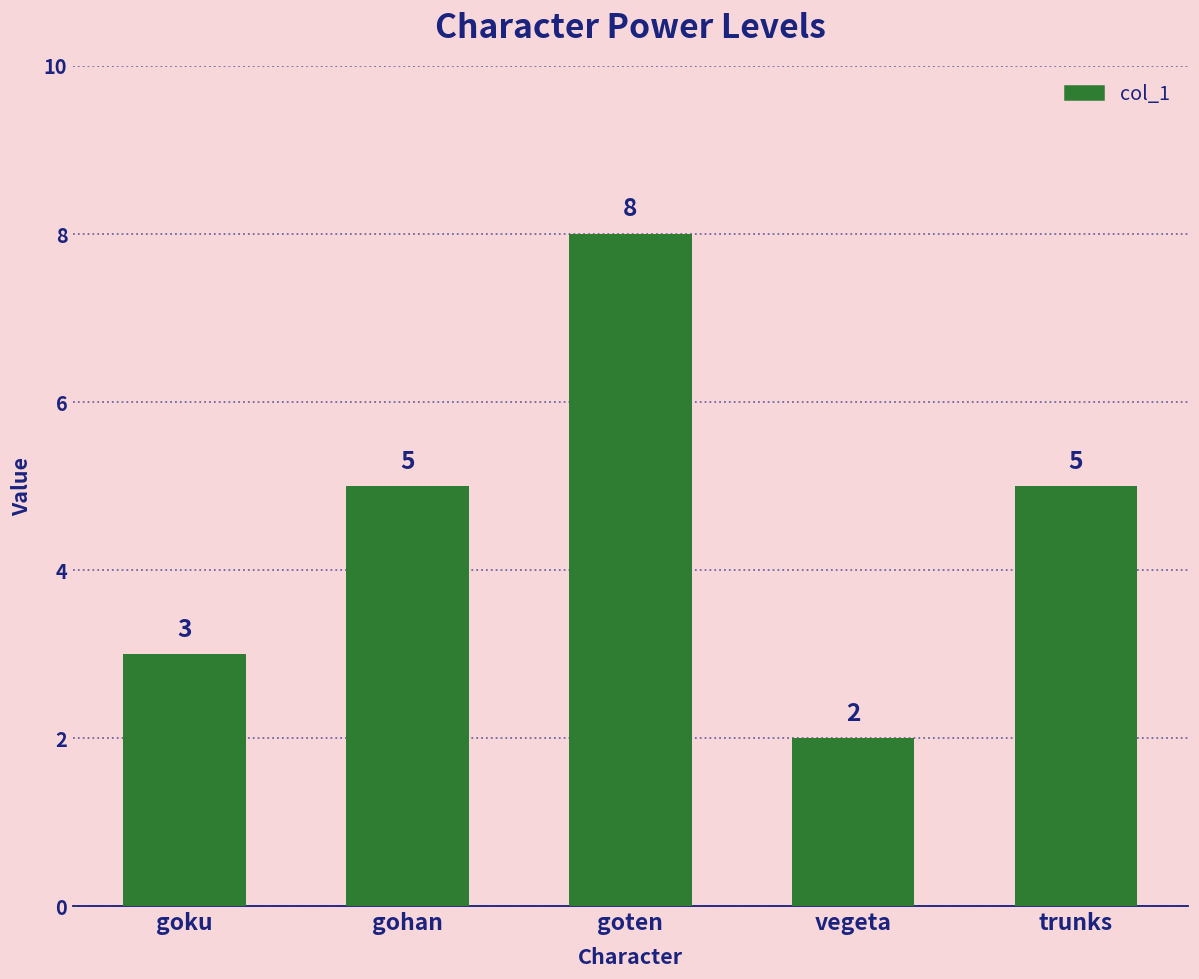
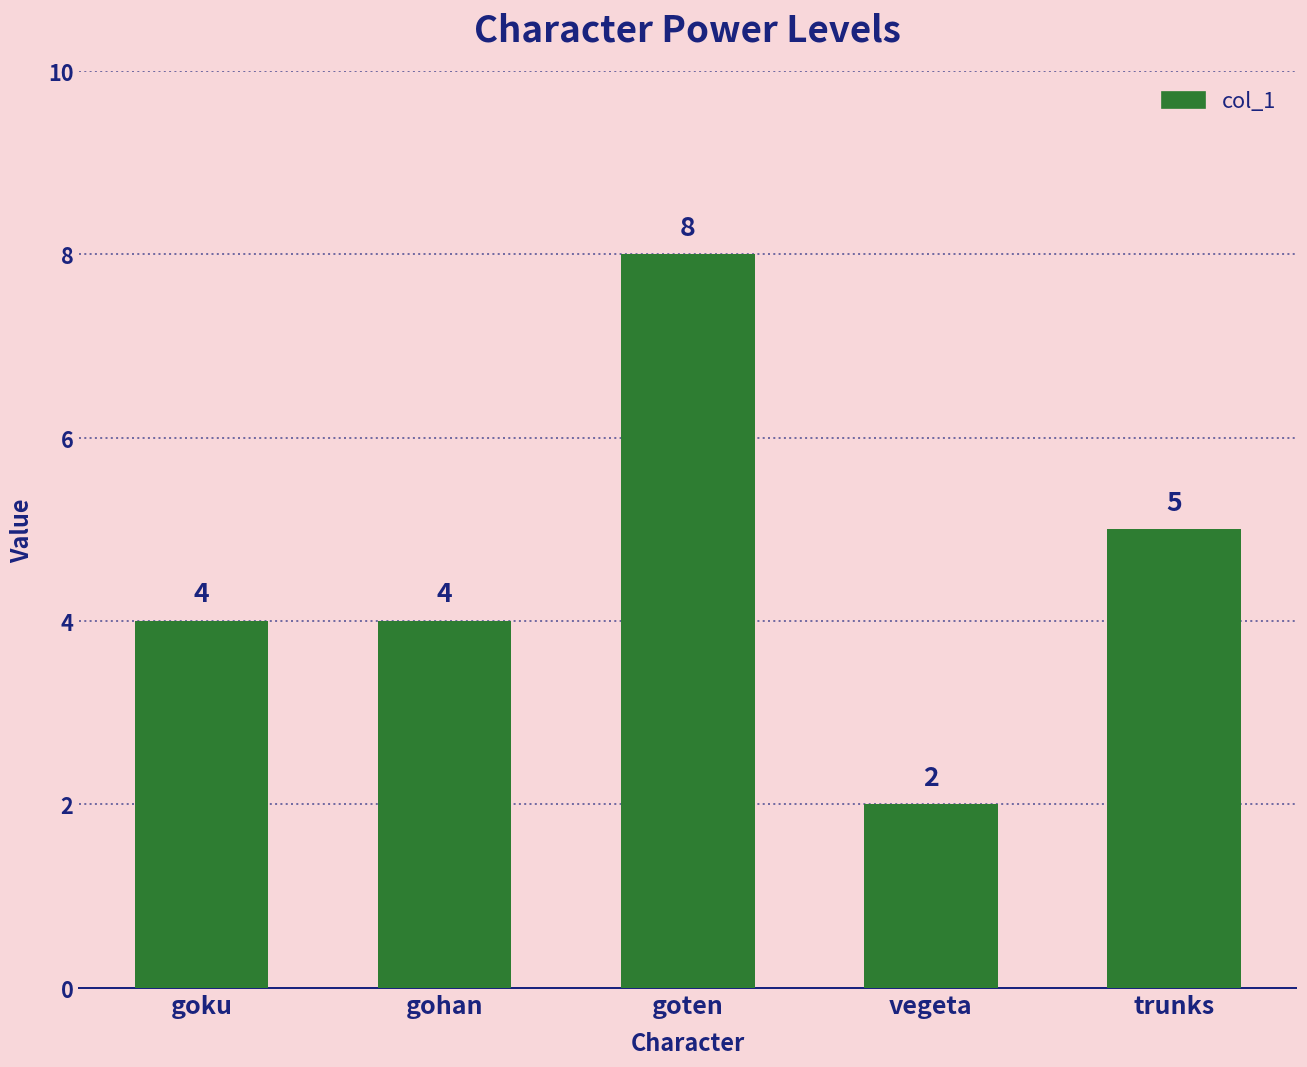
  {
-   "goku": 3,
-   "gohan": 5,
+   "goku": 4,
+   "gohan": 4,
    "goten": 8,
    "vegeta": 2,
    "trunks": 5
  }
